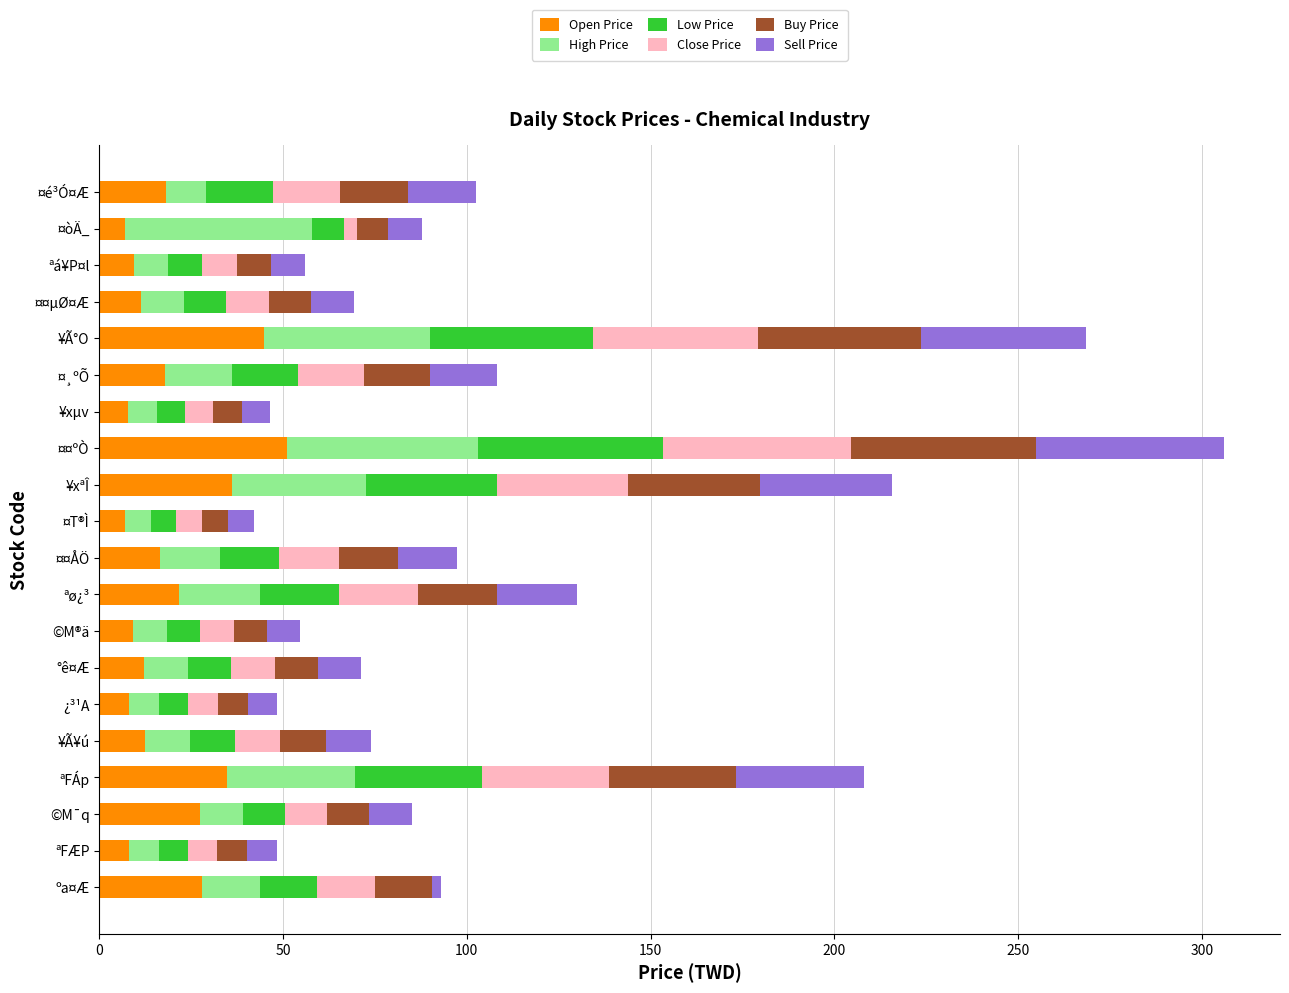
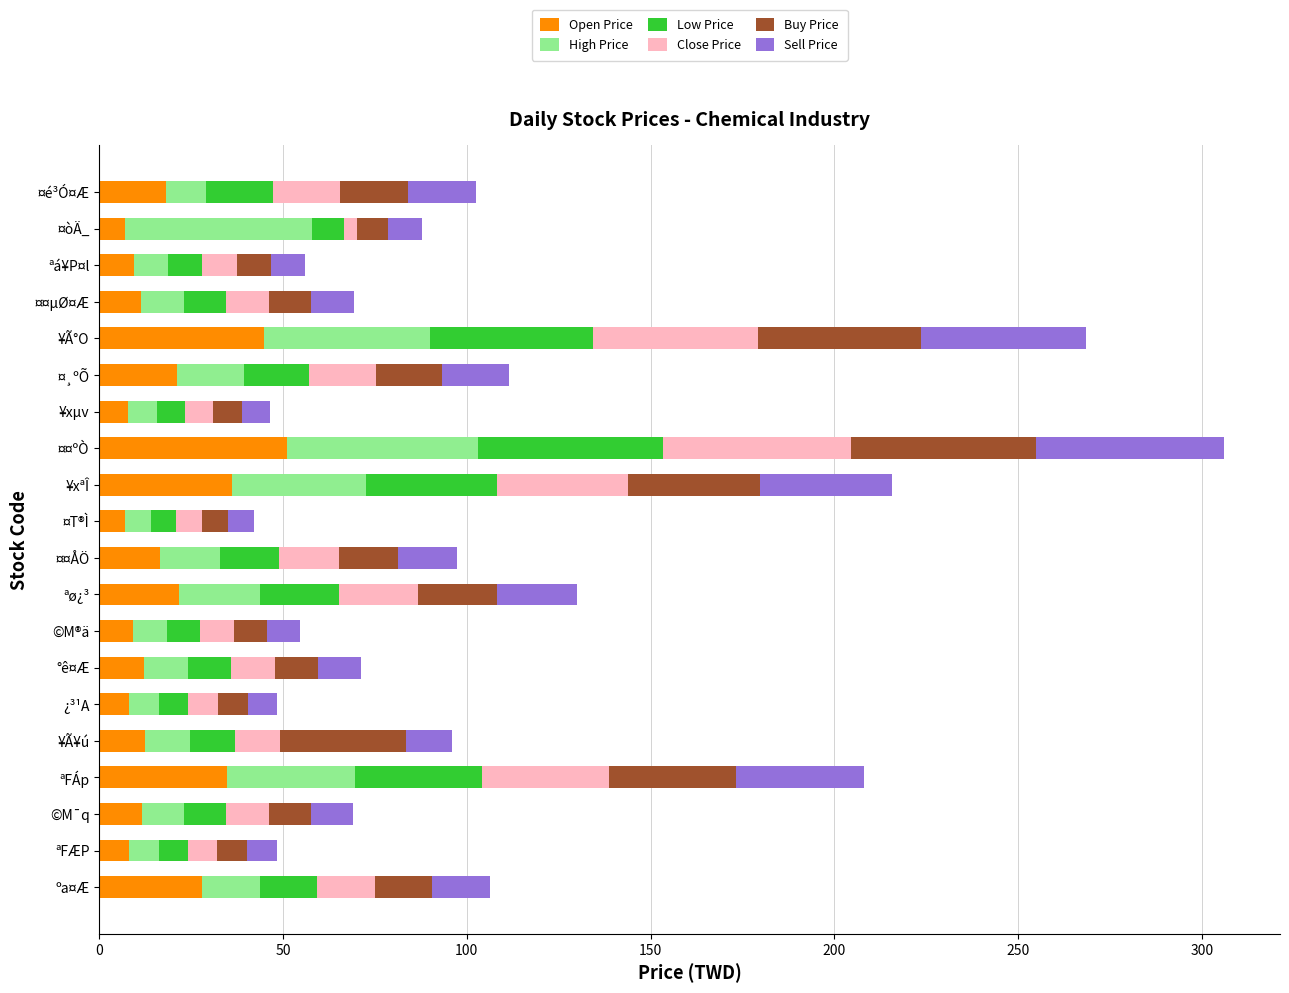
  {
    "Open Price": {
      "¤é³Ó¤Æ": 18,
      "¤òÄ_": 7,
      "ªá¥P¤l": 9,
      "¤¤µØ¤Æ": 11,
      "¥Ã°O": 45,
-     "¤¸ºÕ": 18,
+     "¤¸ºÕ": 21,
      "¥xµv": 8,
      "¤¤ºÒ": 51,
      "¥xªÎ": 36,
      "¤T®Ì": 7,
      "¤¤ÅÖ": 16,
      "ªø¿³": 22,
      "©M®ä": 9,
      "°ê¤Æ": 12,
      "¿³¹A": 8,
      "¥Ã¥ú": 12,
      "ªFÁp": 35,
-     "©M¯q": 27,
+     "©M¯q": 12,
      "ªFÆP": 8,
      "ºa¤Æ": 28
    },
    "High Price": {
      "¤é³Ó¤Æ": 11,
      "¤òÄ_": 51,
      "ªá¥P¤l": 9,
      "¤¤µØ¤Æ": 12,
      "¥Ã°O": 45,
      "¤¸ºÕ": 18,
      "¥xµv": 8,
      "¤¤ºÒ": 52,
      "¥xªÎ": 36,
      "¤T®Ì": 7,
      "¤¤ÅÖ": 16,
      "ªø¿³": 22,
      "©M®ä": 9,
      "°ê¤Æ": 12,
      "¿³¹A": 8,
      "¥Ã¥ú": 12,
      "ªFÁp": 35,
      "©M¯q": 12,
      "ªFÆP": 8,
      "ºa¤Æ": 16
    },
    "Low Price": {
      "¤é³Ó¤Æ": 18,
      "¤òÄ_": 9,
      "ªá¥P¤l": 9,
      "¤¤µØ¤Æ": 11,
      "¥Ã°O": 45,
      "¤¸ºÕ": 18,
      "¥xµv": 8,
      "¤¤ºÒ": 51,
      "¥xªÎ": 36,
      "¤T®Ì": 7,
      "¤¤ÅÖ": 16,
      "ªø¿³": 22,
      "©M®ä": 9,
      "°ê¤Æ": 12,
      "¿³¹A": 8,
      "¥Ã¥ú": 12,
      "ªFÁp": 35,
      "©M¯q": 12,
      "ªFÆP": 8,
      "ºa¤Æ": 16
    },
    "Close Price": {
      "¤é³Ó¤Æ": 18,
      "¤òÄ_": 4,
      "ªá¥P¤l": 9,
      "¤¤µØ¤Æ": 12,
      "¥Ã°O": 45,
      "¤¸ºÕ": 18,
      "¥xµv": 8,
      "¤¤ºÒ": 51,
      "¥xªÎ": 36,
      "¤T®Ì": 7,
      "¤¤ÅÖ": 16,
      "ªø¿³": 22,
      "©M®ä": 9,
      "°ê¤Æ": 12,
      "¿³¹A": 8,
      "¥Ã¥ú": 12,
      "ªFÁp": 35,
      "©M¯q": 12,
      "ªFÆP": 8,
      "ºa¤Æ": 16
    },
    "Buy Price": {
      "¤é³Ó¤Æ": 18,
      "¤òÄ_": 9,
      "ªá¥P¤l": 9,
      "¤¤µØ¤Æ": 11,
      "¥Ã°O": 45,
      "¤¸ºÕ": 18,
      "¥xµv": 8,
      "¤¤ºÒ": 51,
      "¥xªÎ": 36,
      "¤T®Ì": 7,
      "¤¤ÅÖ": 16,
      "ªø¿³": 22,
      "©M®ä": 9,
      "°ê¤Æ": 12,
      "¿³¹A": 8,
-     "¥Ã¥ú": 12,
+     "¥Ã¥ú": 34,
      "ªFÁp": 35,
      "©M¯q": 12,
      "ªFÆP": 8,
      "ºa¤Æ": 16
    },
    "Sell Price": {
      "¤é³Ó¤Æ": 19,
      "¤òÄ_": 9,
      "ªá¥P¤l": 9,
      "¤¤µØ¤Æ": 12,
      "¥Ã°O": 45,
      "¤¸ºÕ": 18,
      "¥xµv": 8,
      "¤¤ºÒ": 51,
      "¥xªÎ": 36,
      "¤T®Ì": 7,
      "¤¤ÅÖ": 16,
      "ªø¿³": 22,
      "©M®ä": 9,
      "°ê¤Æ": 12,
      "¿³¹A": 8,
      "¥Ã¥ú": 12,
      "ªFÁp": 35,
      "©M¯q": 12,
      "ªFÆP": 8,
-     "ºa¤Æ": 3
+     "ºa¤Æ": 16
    }
  }
